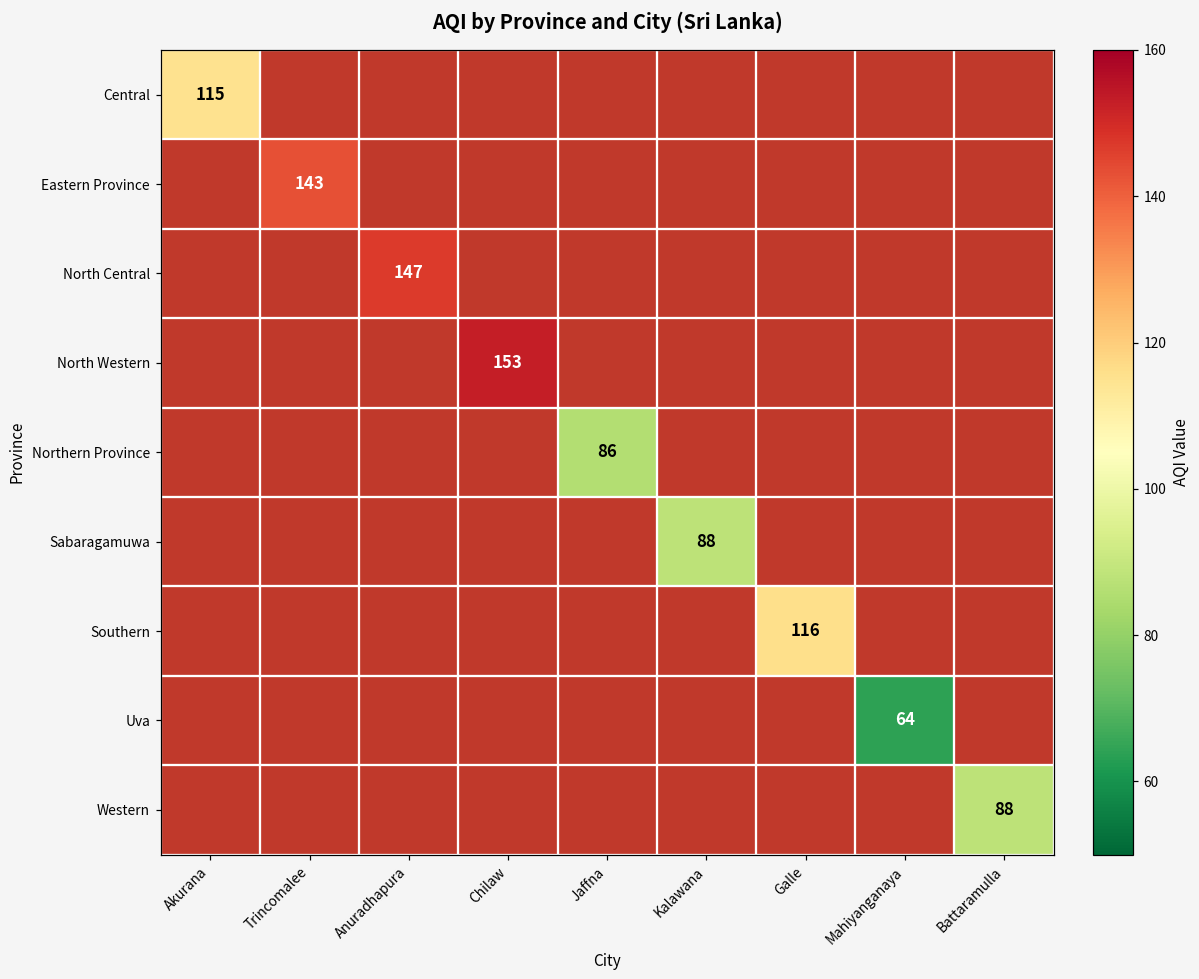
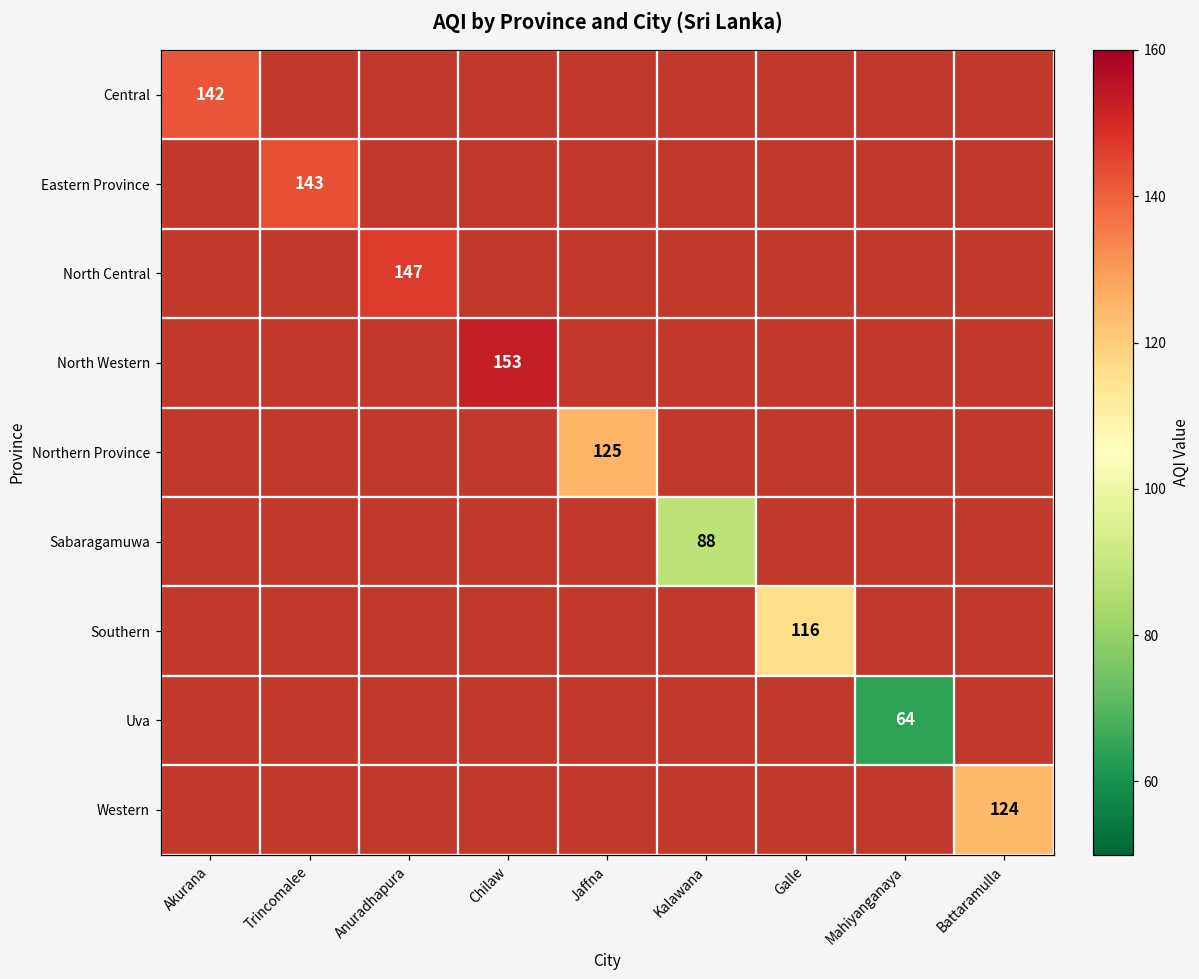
  {
    "Central": {
-     "Akurana": 115
+     "Akurana": 142
    },
    "Eastern Province": {
      "Trincomalee": 143
    },
    "North Central": {
      "Anuradhapura": 147
    },
    "North Western": {
      "Chilaw": 153
    },
    "Northern Province": {
-     "Jaffna": 86
+     "Jaffna": 125
    },
    "Sabaragamuwa": {
      "Kalawana": 88
    },
    "Southern": {
      "Galle": 116
    },
    "Uva": {
      "Mahiyanganaya": 64
    },
    "Western": {
-     "Battaramulla": 88
+     "Battaramulla": 124
    }
  }
